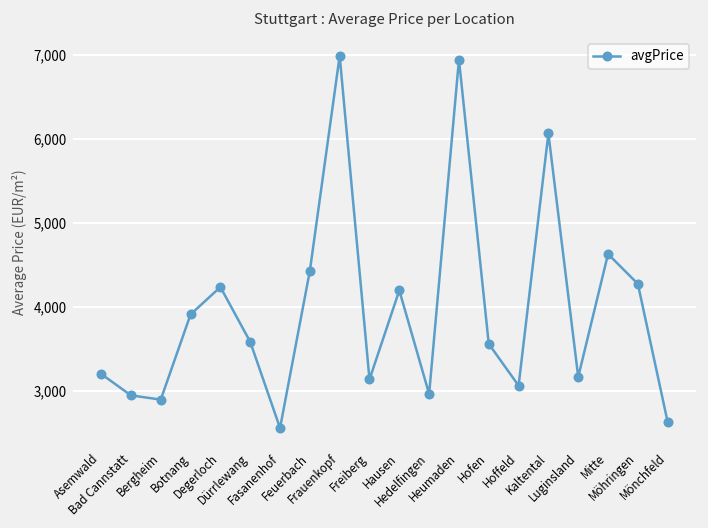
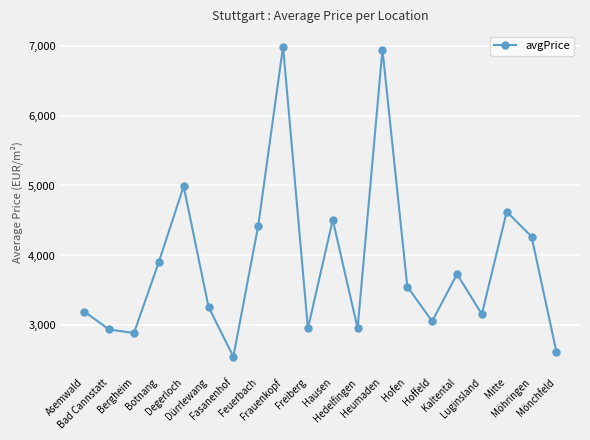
  {
    "Asemwald": "3,200",
    "Bad Cannstatt": "2,900",
    "Bergheim": "2,900",
    "Botnang": "3,900",
-   "Degerloch": "4,200",
-   "Dürrlewang": "3,600",
+   "Degerloch": "5,000",
+   "Dürrlewang": "3,300",
    "Fasanenhof": "2,600",
    "Feuerbach": "4,400",
    "Frauenkopf": "7,000",
-   "Freiberg": "3,100",
-   "Hausen": "4,200",
+   "Freiberg": "3,000",
+   "Hausen": "4,500",
    "Hedelfingen": "3,000",
    "Heumaden": "6,900",
    "Hofen": "3,600",
    "Hoffeld": "3,100",
-   "Kaltental": "6,100",
+   "Kaltental": "3,700",
    "Luginsland": "3,200",
    "Mitte": "4,600",
    "Möhringen": "4,300",
    "Mönchfeld": "2,600"
  }
